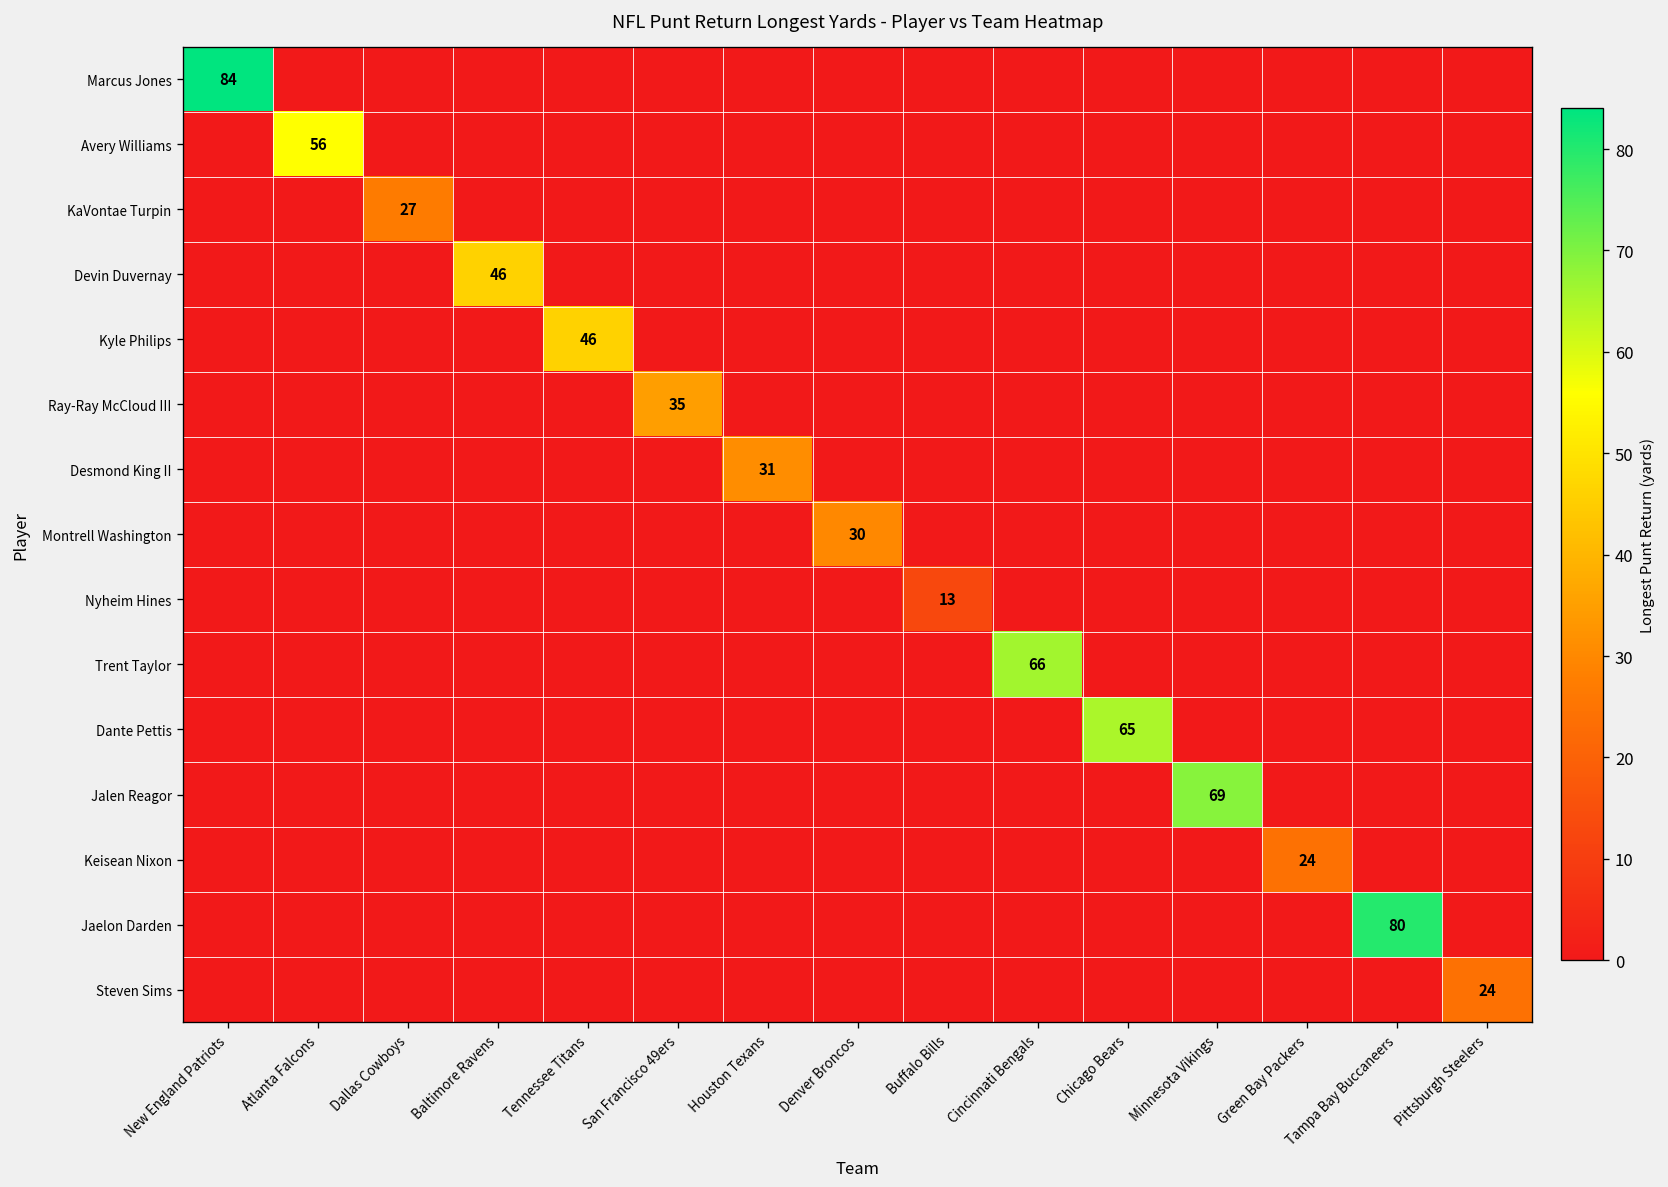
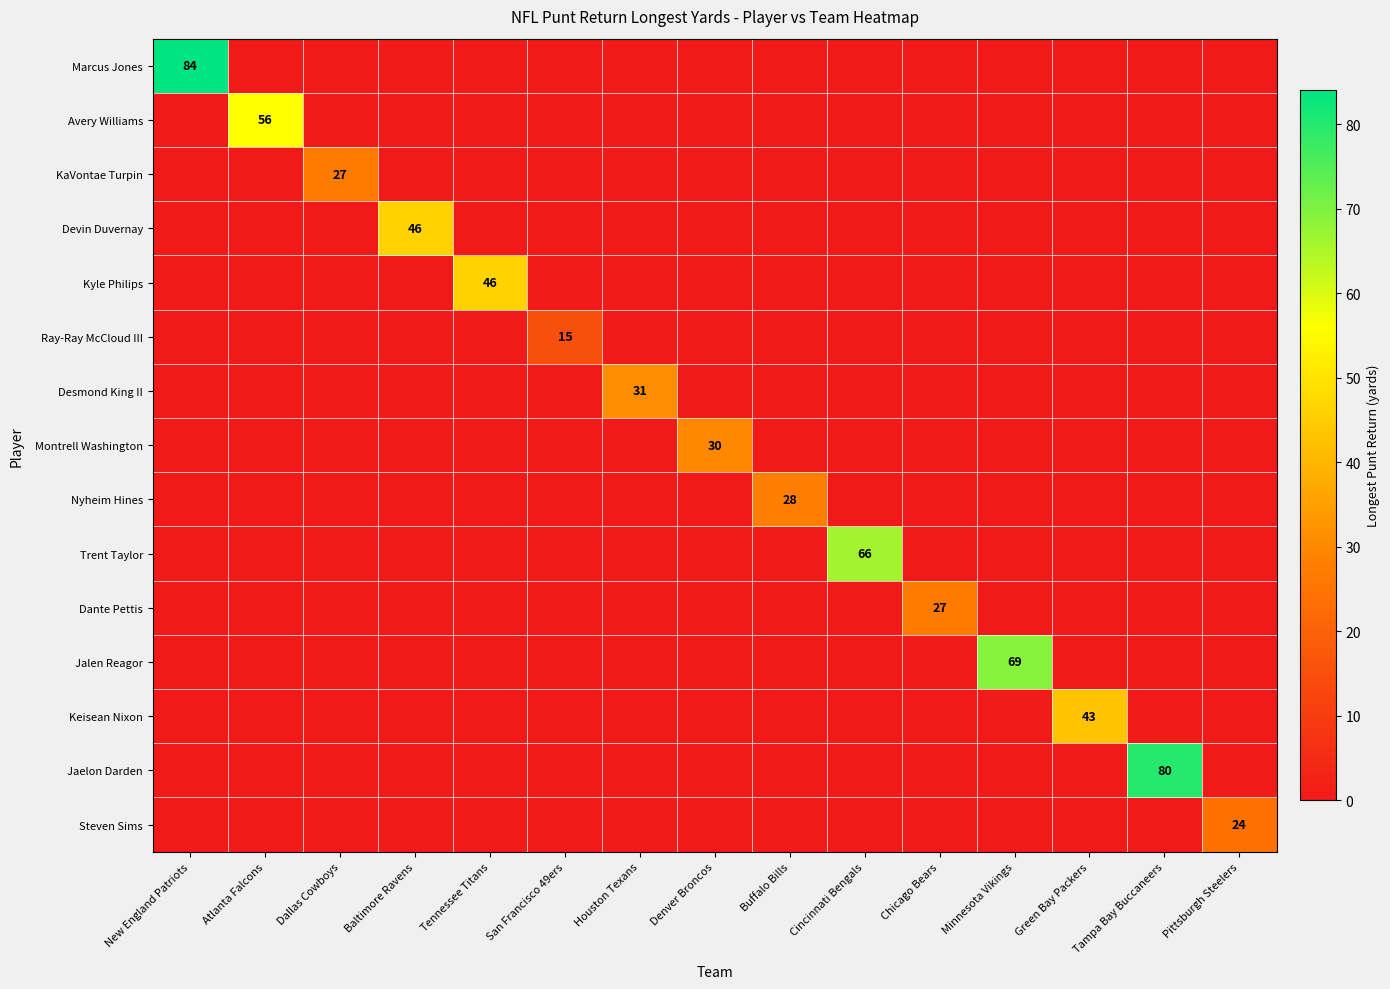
  {
    "Marcus Jones": {
      "New England Patriots": 84
    },
    "Avery Williams": {
      "Atlanta Falcons": 56
    },
    "KaVontae Turpin": {
      "Dallas Cowboys": 27
    },
    "Devin Duvernay": {
      "Baltimore Ravens": 46
    },
    "Kyle Philips": {
      "Tennessee Titans": 46
    },
    "Ray-Ray McCloud III": {
-     "San Francisco 49ers": 35
+     "San Francisco 49ers": 15
    },
    "Desmond King II": {
      "Houston Texans": 31
    },
    "Montrell Washington": {
      "Denver Broncos": 30
    },
    "Nyheim Hines": {
-     "Buffalo Bills": 13
+     "Buffalo Bills": 28
    },
    "Trent Taylor": {
      "Cincinnati Bengals": 66
    },
    "Dante Pettis": {
-     "Chicago Bears": 65
+     "Chicago Bears": 27
    },
    "Jalen Reagor": {
      "Minnesota Vikings": 69
    },
    "Keisean Nixon": {
-     "Green Bay Packers": 24
+     "Green Bay Packers": 43
    },
    "Jaelon Darden": {
      "Tampa Bay Buccaneers": 80
    },
    "Steven Sims": {
      "Pittsburgh Steelers": 24
    }
  }
